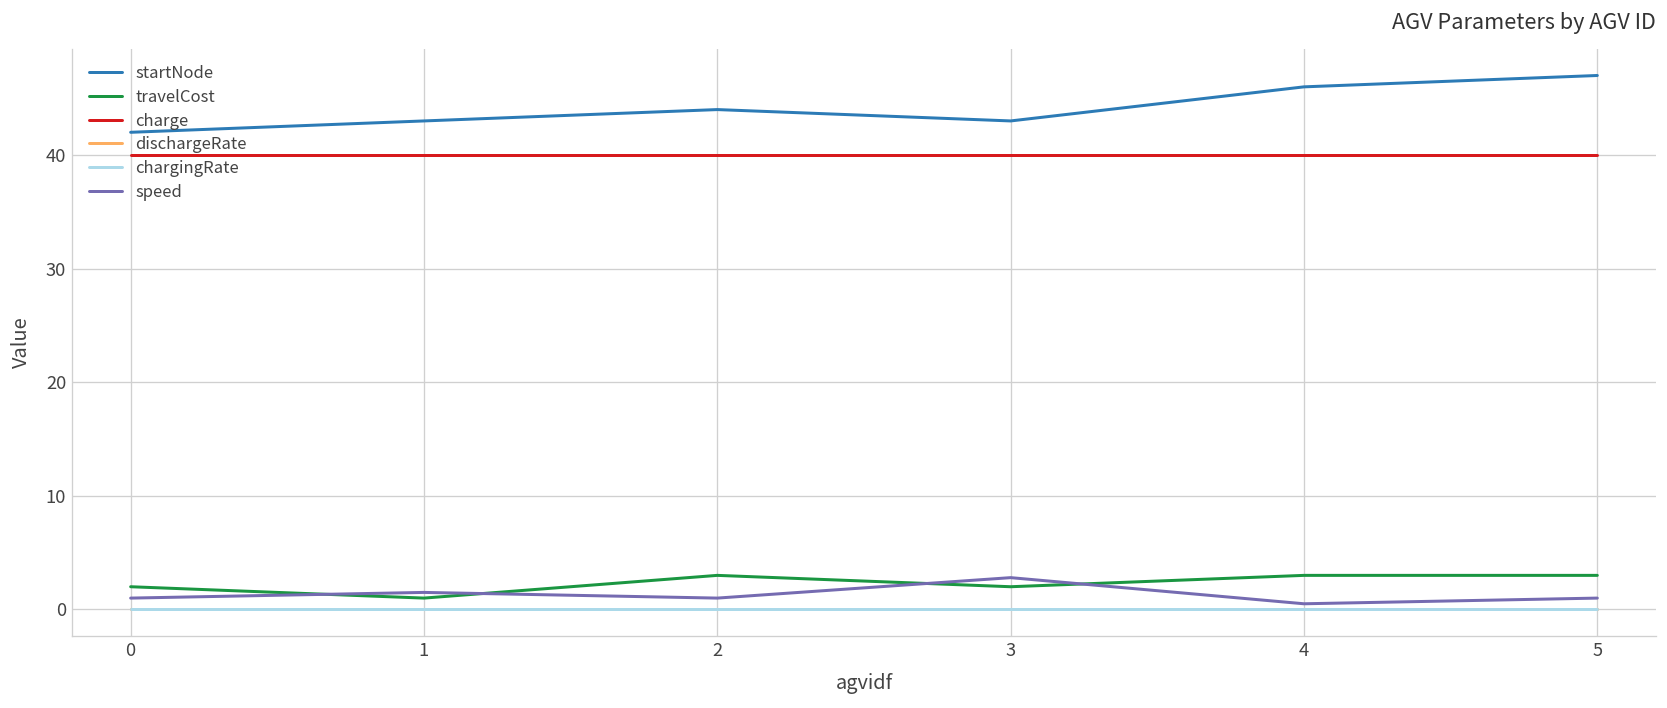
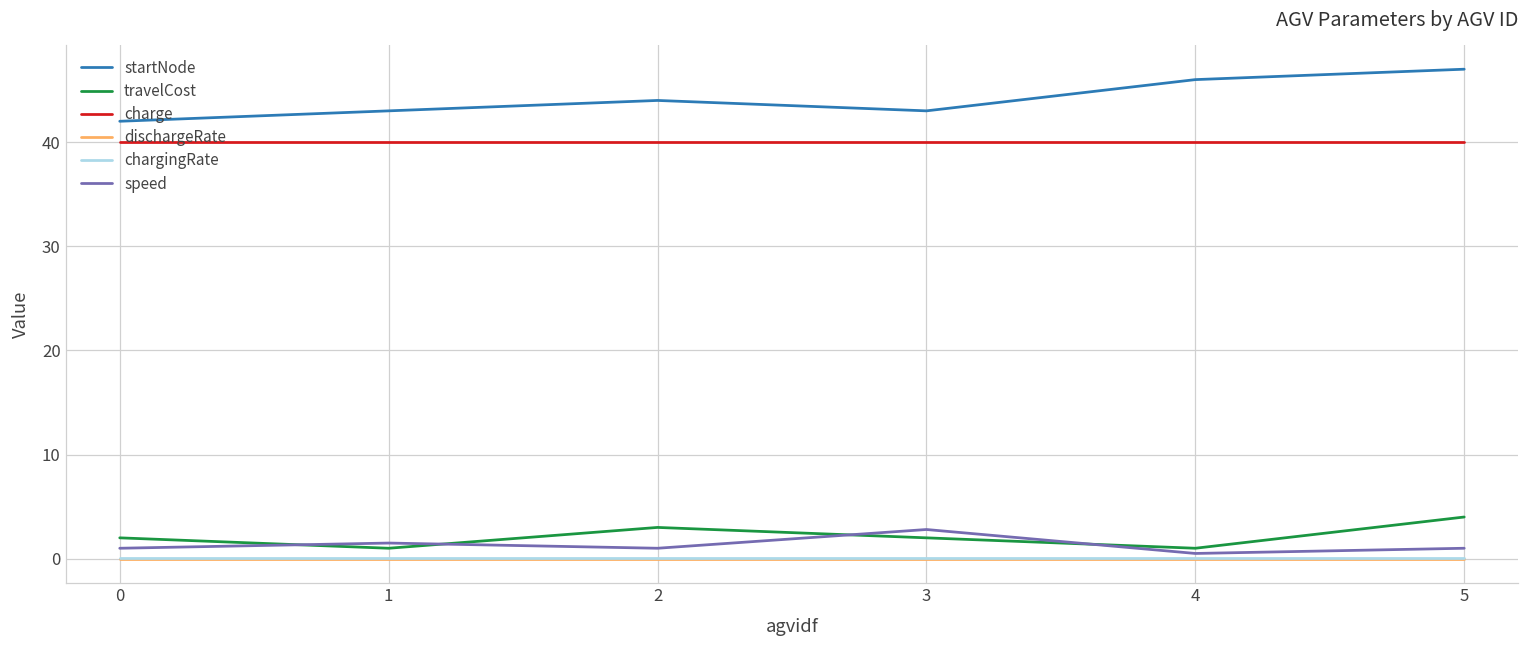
  {
    "startNode": {
      "0": 42,
      "1": 43,
      "2": 44,
      "3": 43,
      "4": 46,
      "5": 47
    },
    "travelCost": {
      "0": 2,
      "1": 1,
      "2": 3,
      "3": 2,
-     "4": 3,
-     "5": 3
+     "4": 1,
+     "5": 4
    },
    "charge": {
      "0": 40,
      "1": 40,
      "2": 40,
      "3": 40,
      "4": 40,
      "5": 40
    },
    "chargingRate": {
      "0": 0,
      "1": 0,
      "2": 0,
      "3": 0,
      "4": 0,
      "5": 0
    },
    "speed": {
      "0": 1,
      "1": 2,
      "2": 1,
      "3": 3,
      "4": 1,
      "5": 1
    }
  }
